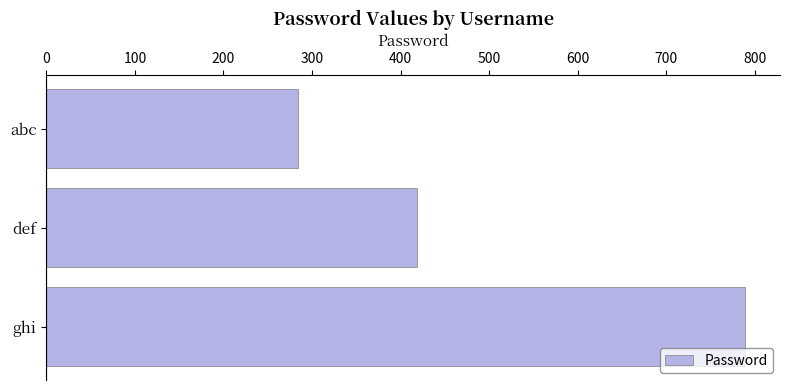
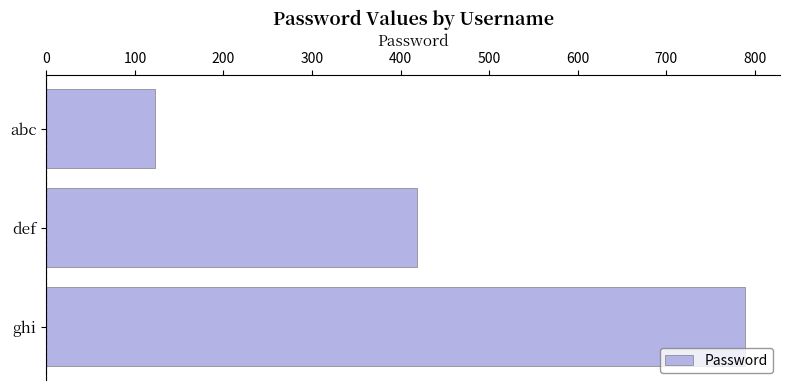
  {
-   "abc": 280,
+   "abc": 120,
    "def": 420,
    "ghi": 790
  }
